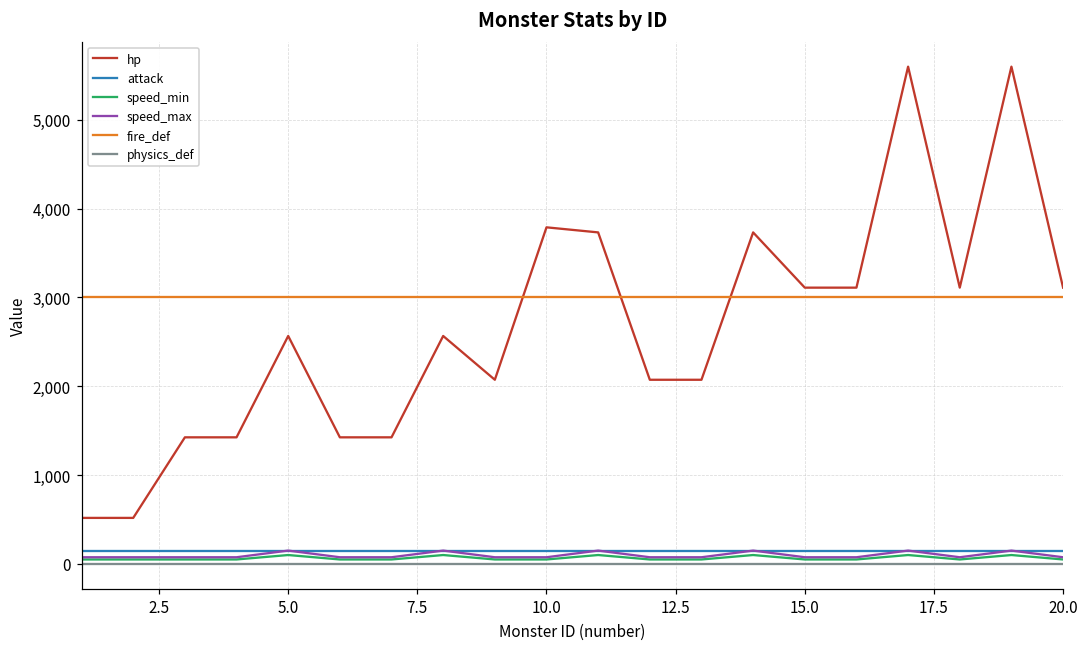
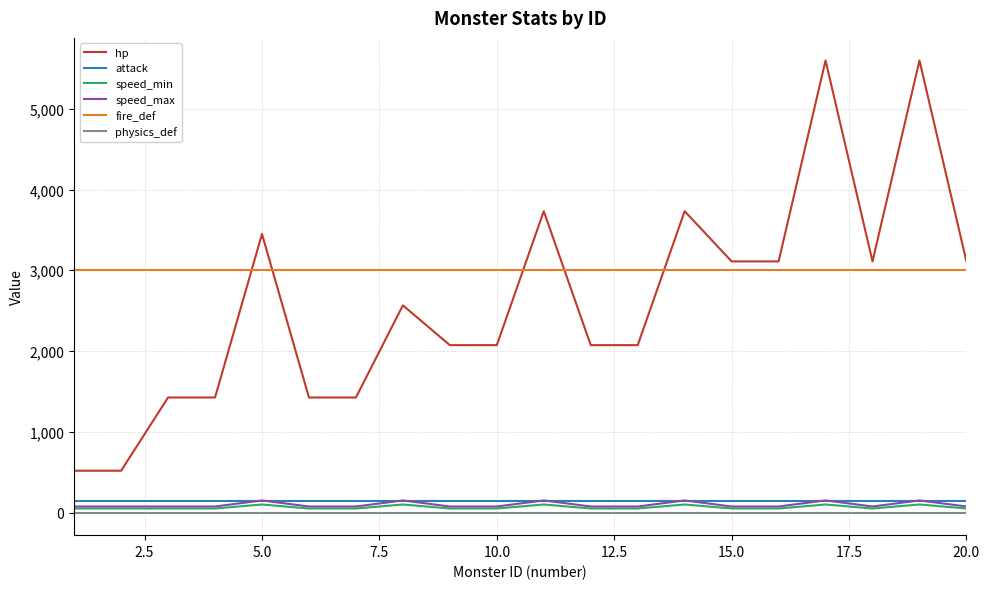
  {
    "hp": {
-     "5.0": "2,600",
-     "10.0": "3,800",
+     "5.0": "3,400",
+     "10.0": "2,100",
      "15.0": "3,100",
      "20.0": "3,100"
    },
    "attack": {
      "10.0": "100",
      "15.0": "100",
      "20.0": "100"
    },
    "speed_min": {
      "5.0": "100"
    },
    "fire_def": {
      "5.0": "3,000",
      "10.0": "3,000",
      "15.0": "3,000",
      "20.0": "3,000"
    },
    "physics_def": {
      "5.0": "0",
      "10.0": "0",
      "15.0": "0",
      "20.0": "0"
    }
  }
